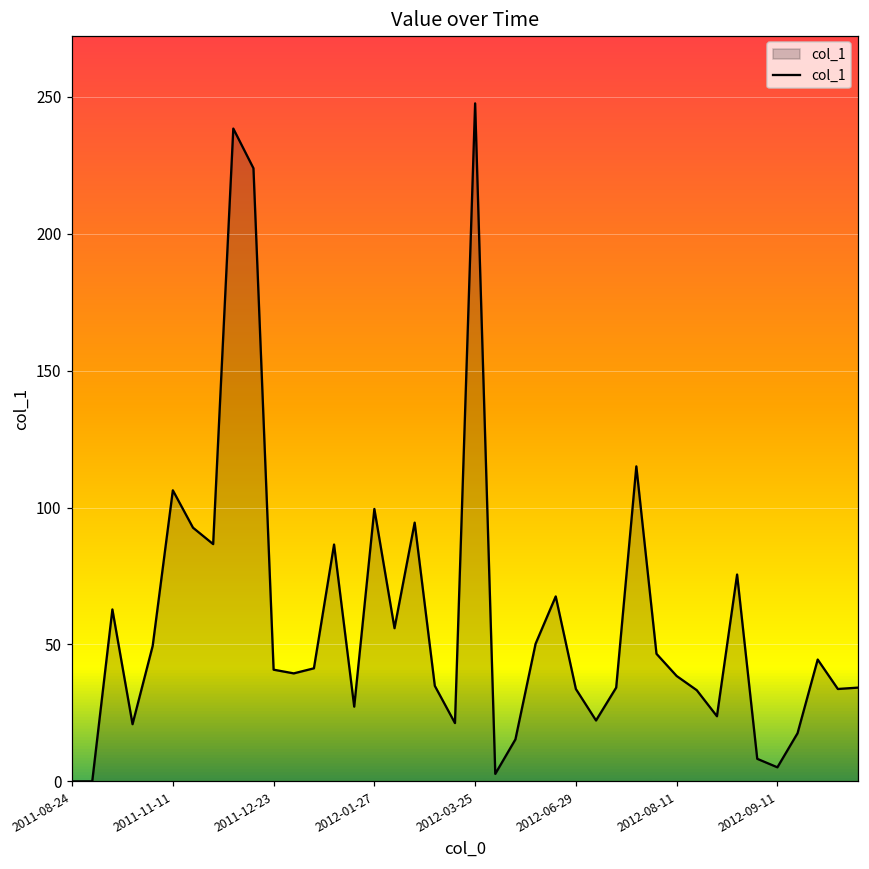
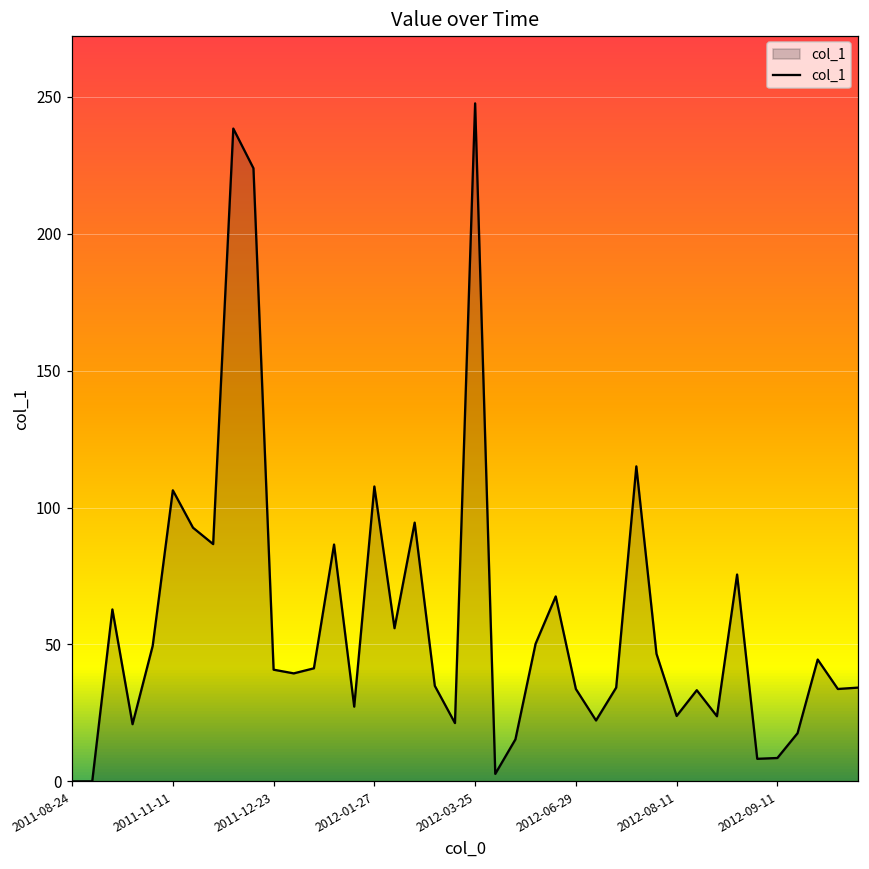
  {
    "2011-08-24": 0,
    "2011-11-11": 106,
    "2011-12-23": 41,
-   "2012-01-27": 100,
+   "2012-01-27": 108,
    "2012-03-25": 248,
    "2012-06-29": 34,
-   "2012-08-11": 39,
-   "2012-09-11": 5
+   "2012-08-11": 24,
+   "2012-09-11": 9
  }
